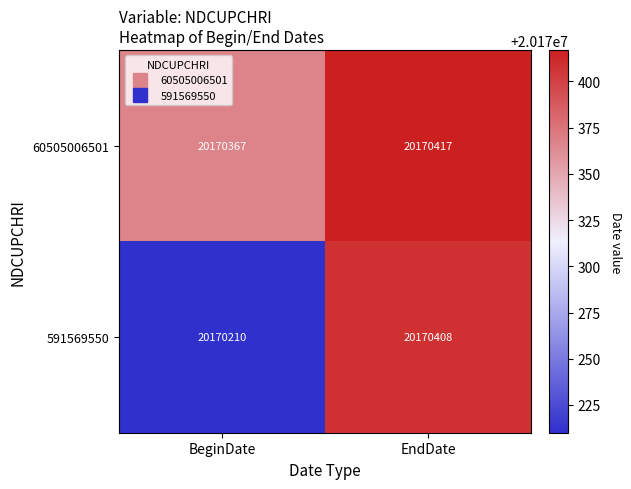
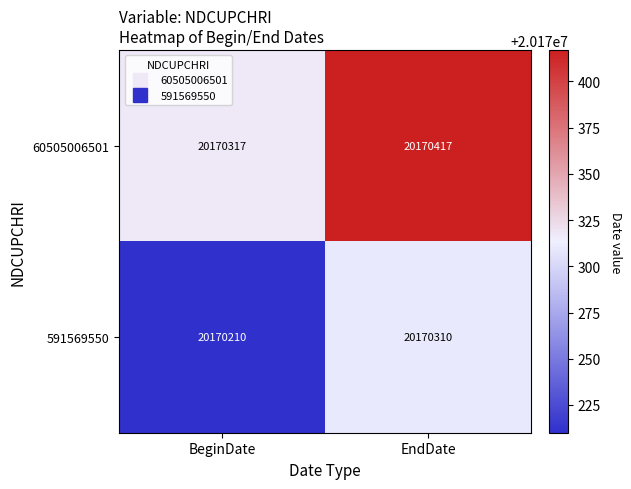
  {
    "60505006501": {
-     "BeginDate": 20170367,
+     "BeginDate": 20170317,
      "EndDate": 20170417
    },
    "591569550": {
      "BeginDate": 20170210,
-     "EndDate": 20170408
+     "EndDate": 20170310
    }
  }
